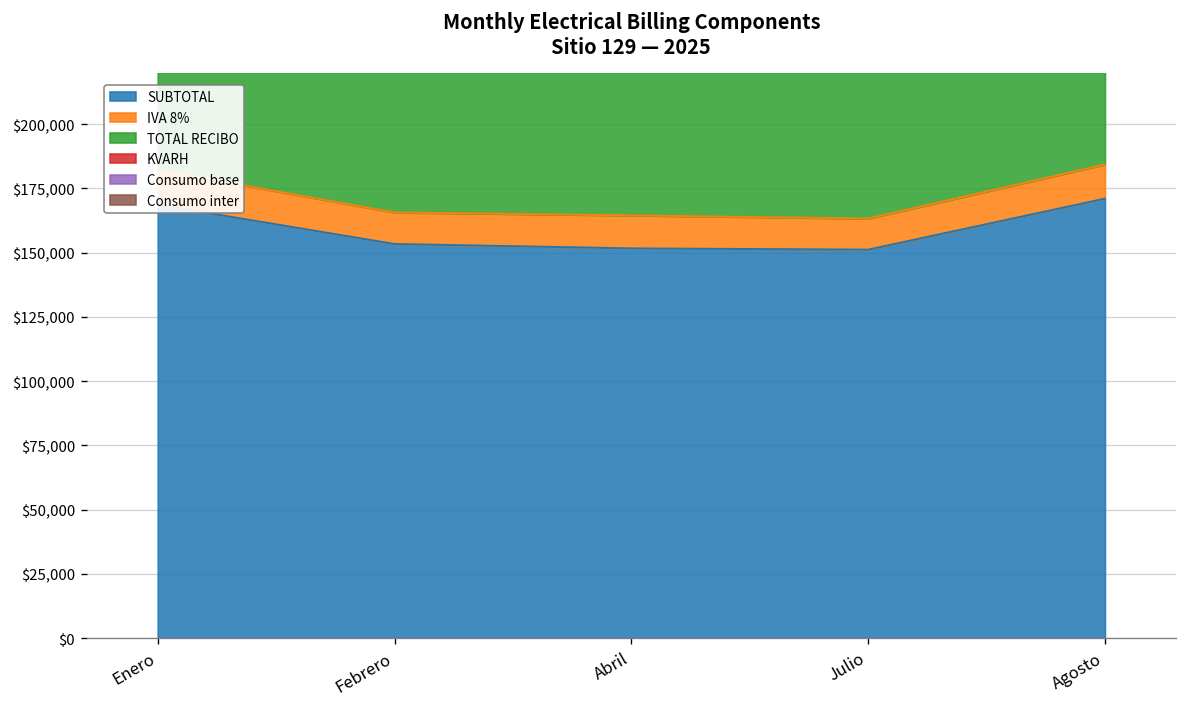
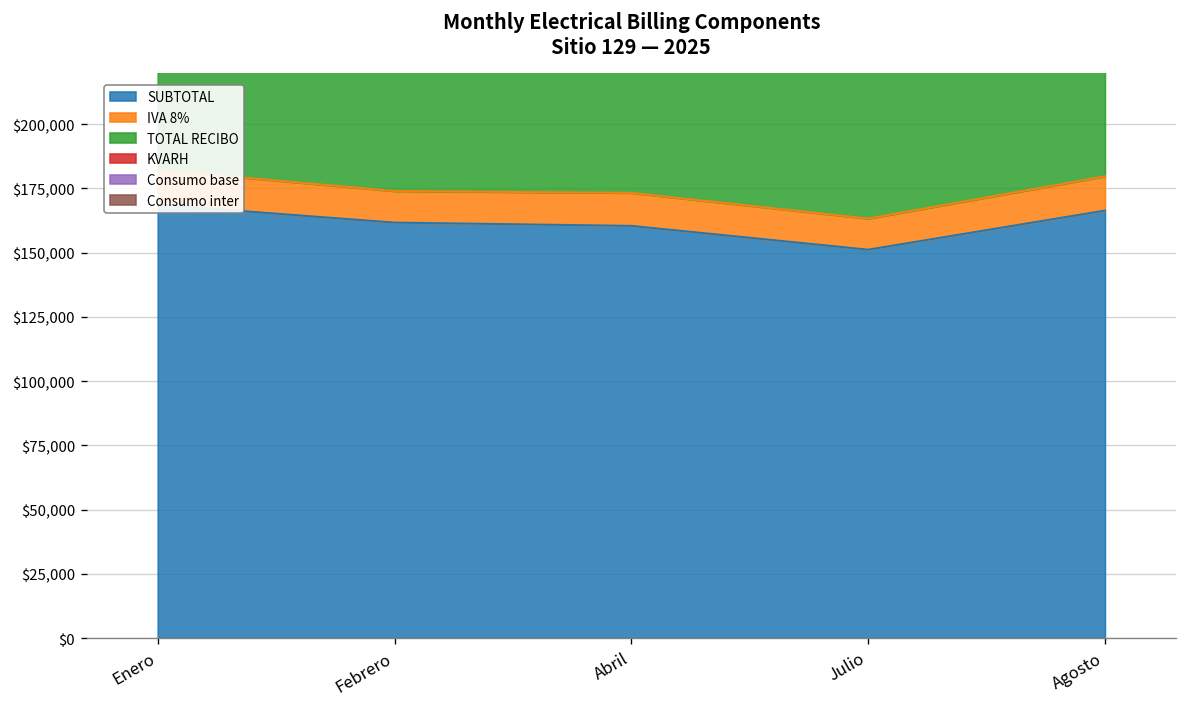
  {
    "SUBTOTAL": {
      "Enero": "$169,000",
-     "Febrero": "$153,000",
-     "Abril": "$152,000",
+     "Febrero": "$162,000",
+     "Abril": "$160,000",
      "Julio": "$151,000",
-     "Agosto": "$171,000"
+     "Agosto": "$166,000"
    },
    "IVA 8%": {
      "Febrero": "$12,000",
      "Abril": "$13,000",
      "Julio": "$12,000",
      "Agosto": "$13,000"
    }
  }
